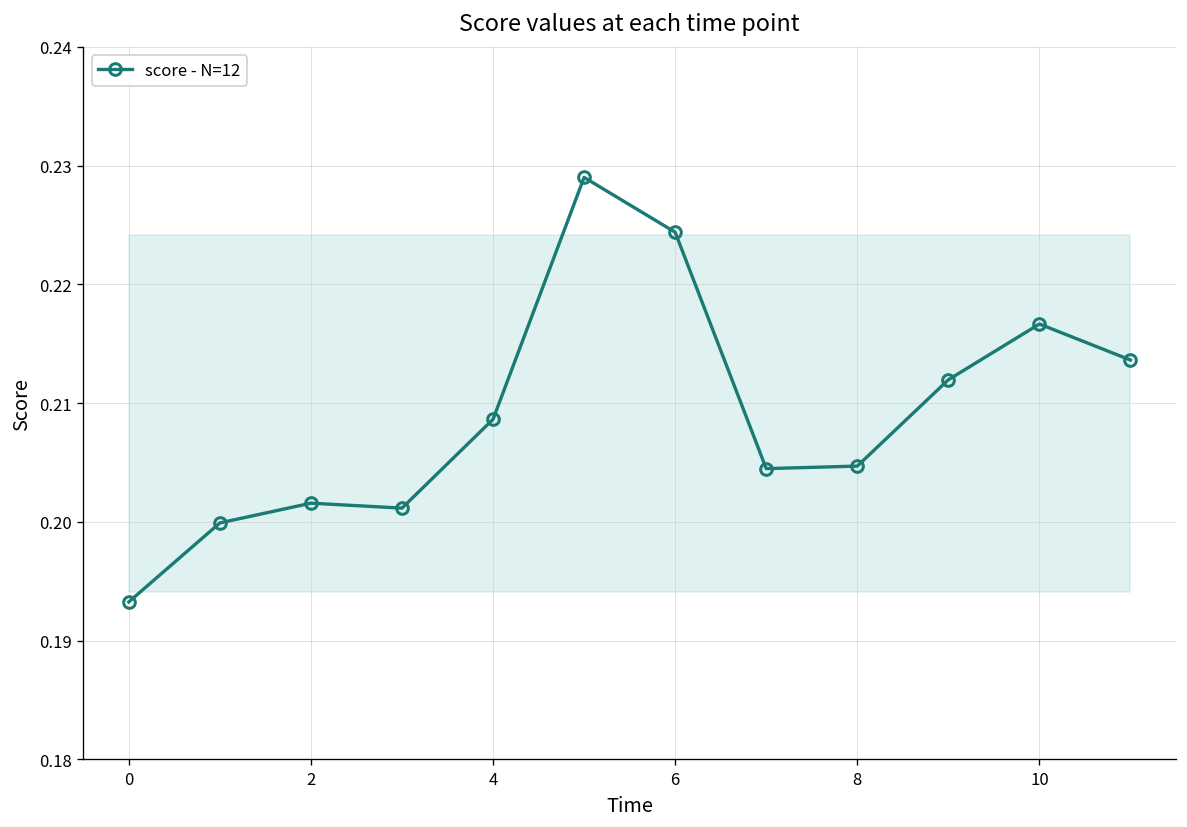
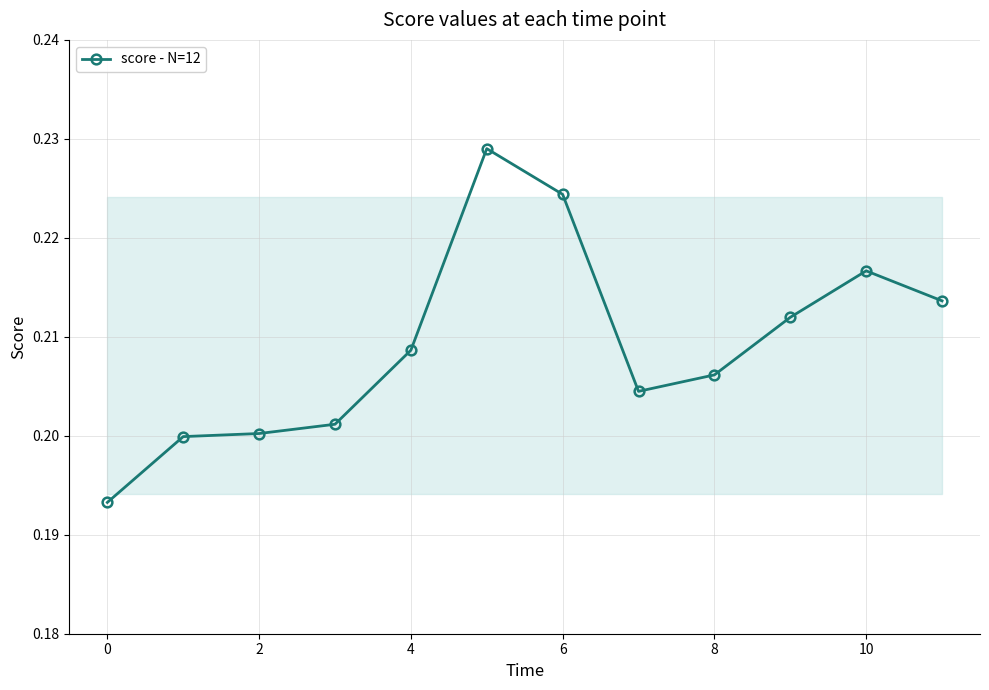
  {
    "score - N=12": {
      "0": 0.193,
-     "2": 0.202,
+     "2": 0.200,
      "4": 0.209,
      "6": 0.224,
-     "8": 0.205,
+     "8": 0.206,
      "10": 0.217
    }
  }
